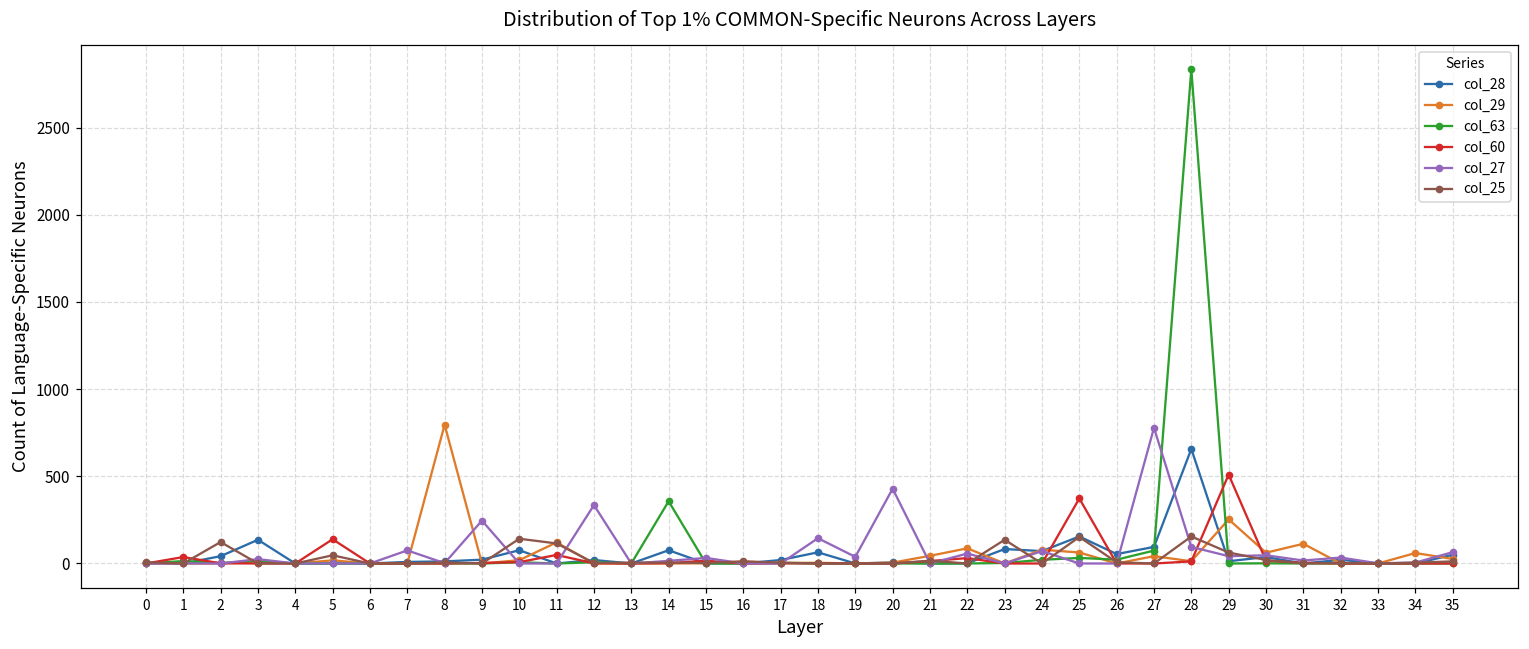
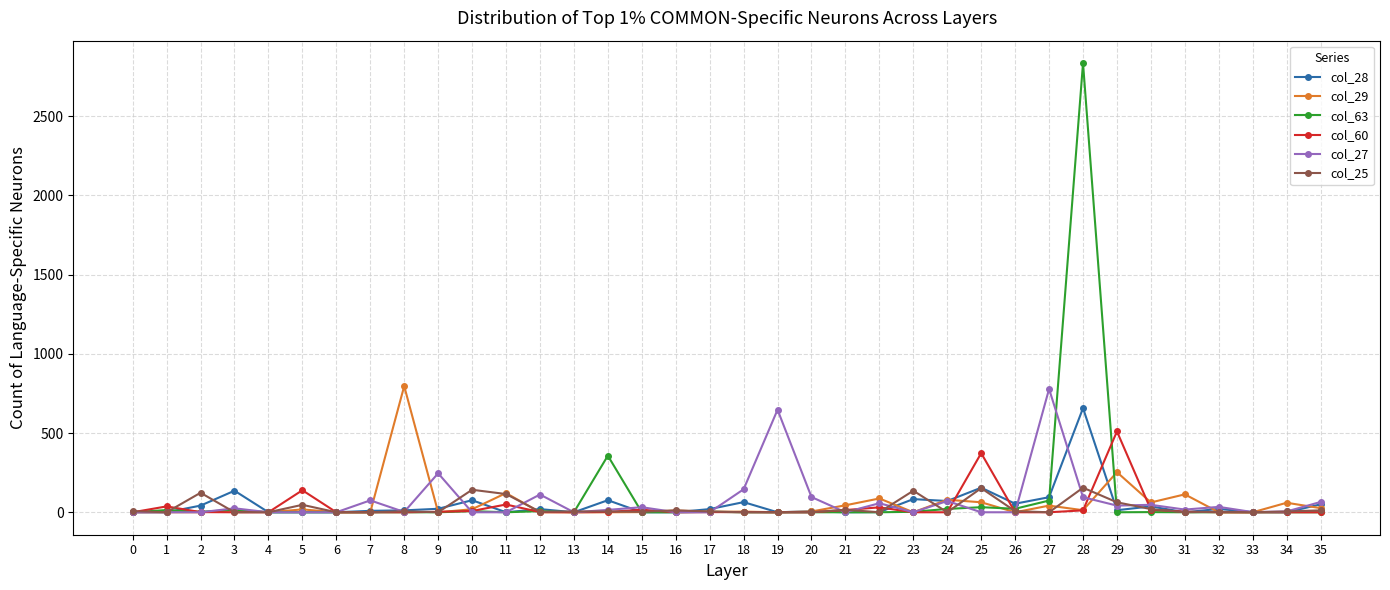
  {
    "col_28": {
      "2": 40,
      "3": 140,
      "9": 20,
      "10": 80,
      "14": 80,
      "18": 60,
      "23": 80,
      "26": 50,
      "27": 100,
      "28": 660
    },
    "col_29": {
      "5": 20,
      "8": 800,
      "21": 40,
      "22": 90,
      "25": 60,
      "27": 40,
      "29": 250,
      "31": 110,
      "34": 60
    },
    "col_63": {
      "14": 360,
      "24": 20,
      "25": 30,
      "27": 70,
      "28": 2830
    },
    "col_60": {
      "1": 40,
      "5": 140,
      "11": 50,
      "22": 30,
      "25": 370,
      "29": 510
    },
    "col_27": {
      "7": 80,
      "9": 250,
-     "12": 340,
+     "12": 110,
      "18": 150,
-     "19": 40,
-     "20": 430,
+     "19": 650,
+     "20": 100,
      "22": 60,
      "25": 0,
      "27": 780,
      "28": 100,
      "29": 40
    },
    "col_25": {
      "2": 120,
      "5": 50,
      "10": 140,
      "23": 140,
      "28": 160,
      "29": 60
    }
  }
